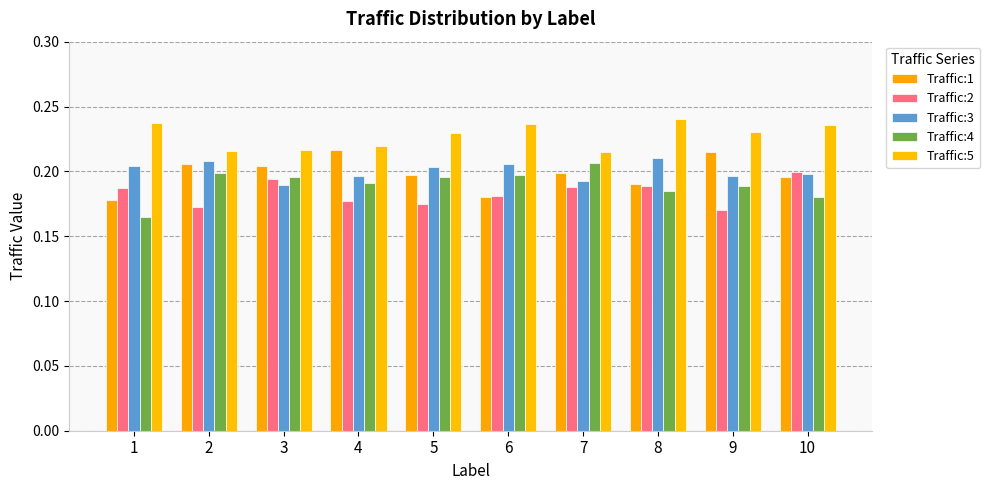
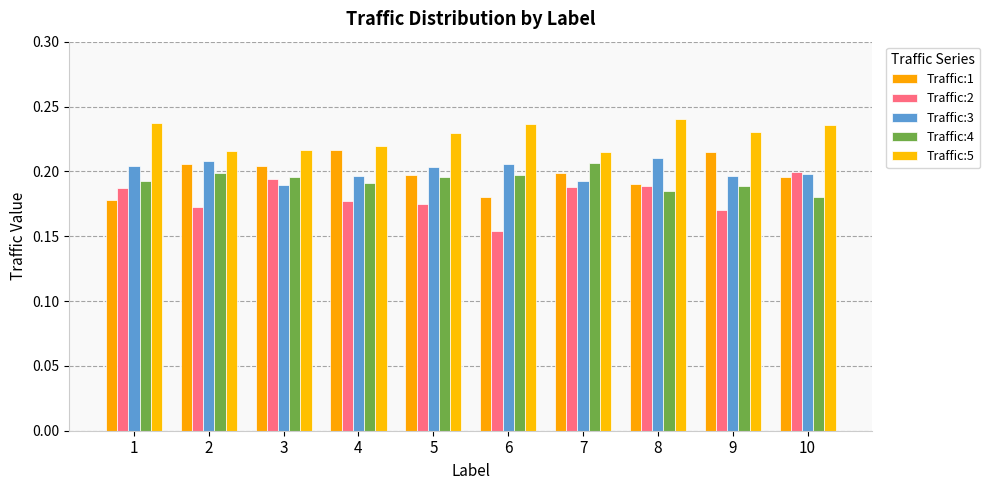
  {
    "Traffic:2": {
      "1": 0.187,
      "2": 0.173,
      "3": 0.194,
      "4": 0.177,
      "5": 0.175,
-     "6": 0.181,
+     "6": 0.154,
      "7": 0.188,
      "8": 0.189,
      "9": 0.170,
      "10": 0.199
    },
    "Traffic:3": {
      "1": 0.204,
      "2": 0.208,
      "3": 0.189,
      "4": 0.196,
      "5": 0.203,
      "6": 0.205,
      "7": 0.192,
      "8": 0.211,
      "9": 0.196,
      "10": 0.198
    },
    "Traffic:4": {
-     "1": 0.165,
+     "1": 0.193,
      "2": 0.199,
      "3": 0.196,
      "4": 0.191,
      "5": 0.196,
      "6": 0.197,
      "7": 0.207,
      "8": 0.185,
      "9": 0.188,
      "10": 0.180
    }
  }
